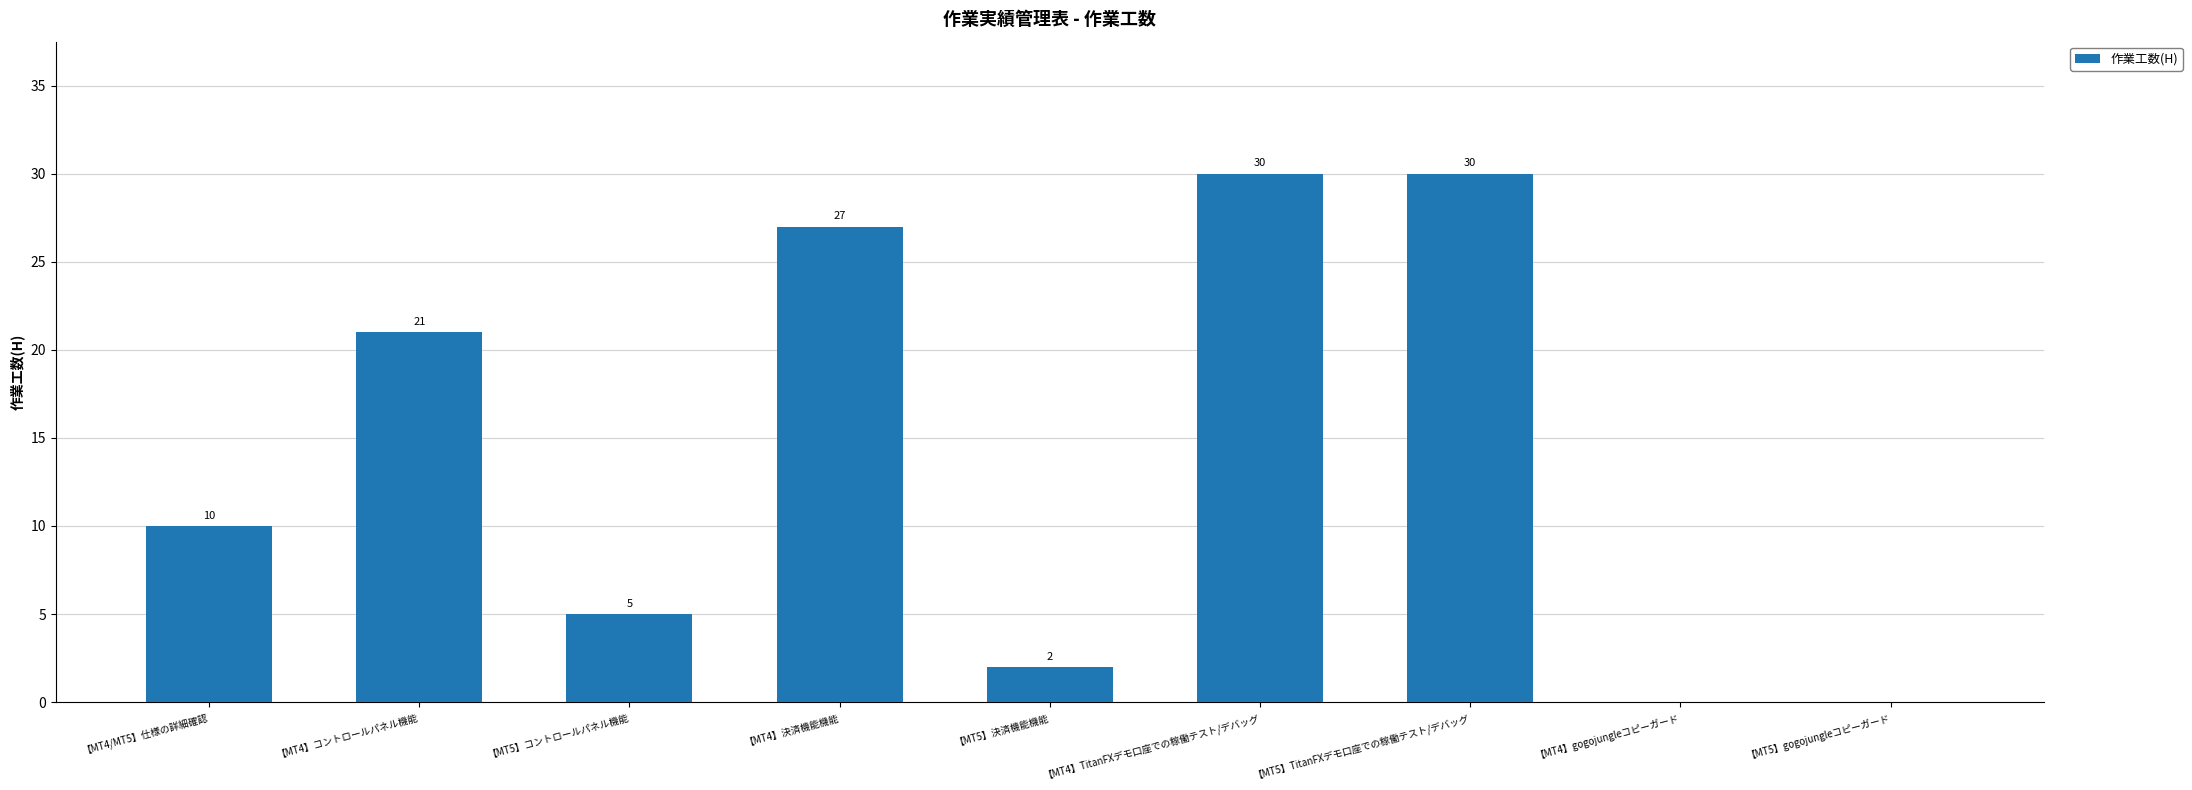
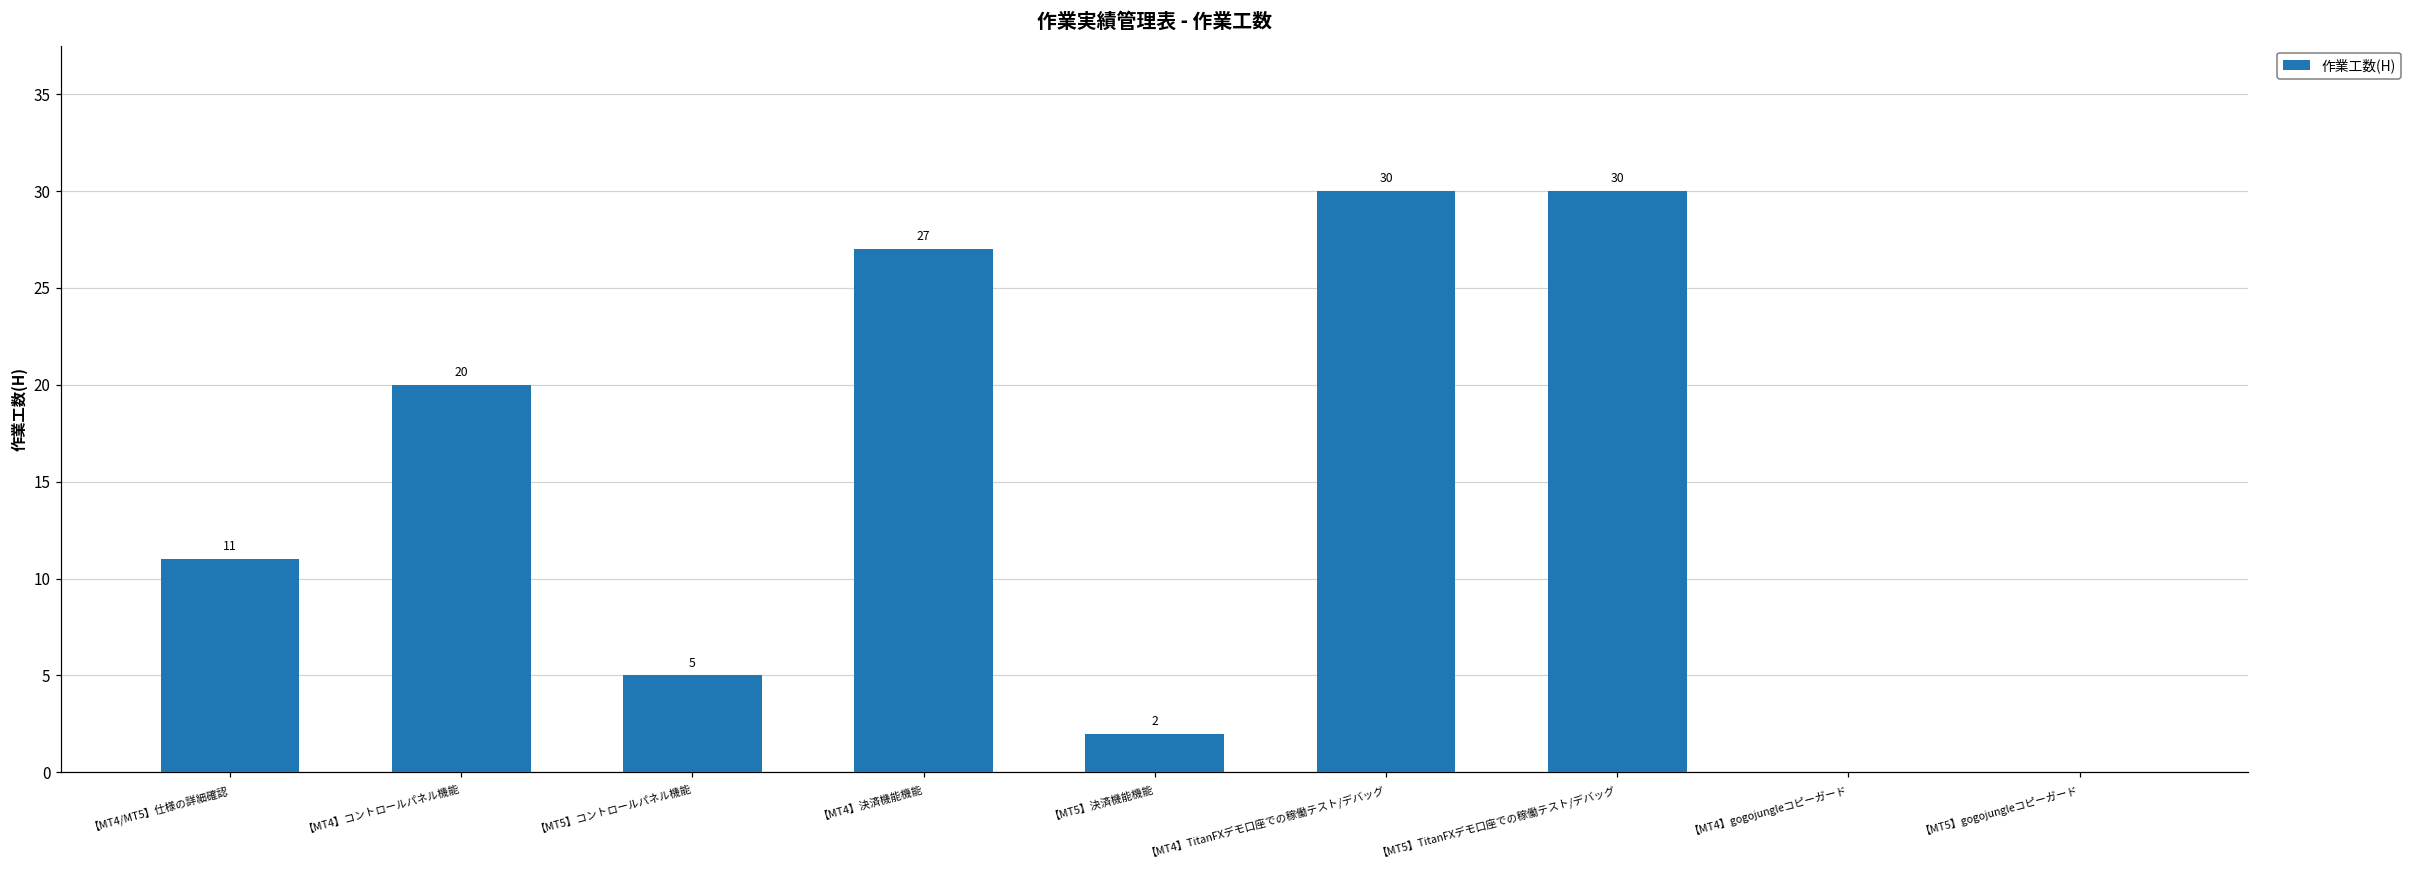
  {
-   "【MT4/MT5】仕様の詳細確認": 10,
-   "【MT4】コントロールパネル機能": 21,
+   "【MT4/MT5】仕様の詳細確認": 11,
+   "【MT4】コントロールパネル機能": 20,
    "【MT5】コントロールパネル機能": 5,
    "【MT4】決済機能機能": 27,
    "【MT5】決済機能機能": 2,
    "【MT4】TitanFXデモ口座での稼働テスト/デバッグ": 30,
    "【MT5】TitanFXデモ口座での稼働テスト/デバッグ": 30
  }
